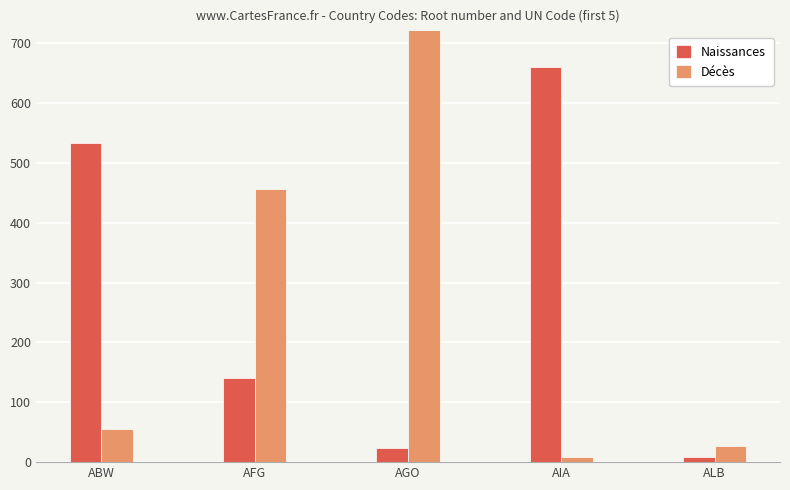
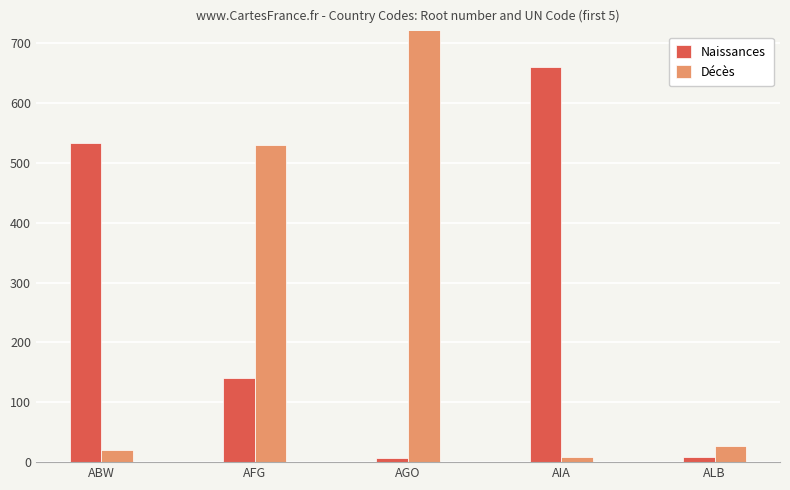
  {
    "Naissances": {
      "ABW": 530,
      "AFG": 140,
-     "AGO": 20,
+     "AGO": 10,
      "AIA": 660,
      "ALB": 10
    },
    "Décès": {
-     "ABW": 60,
-     "AFG": 460,
+     "ABW": 20,
+     "AFG": 530,
      "AIA": 10,
      "ALB": 30
    }
  }
